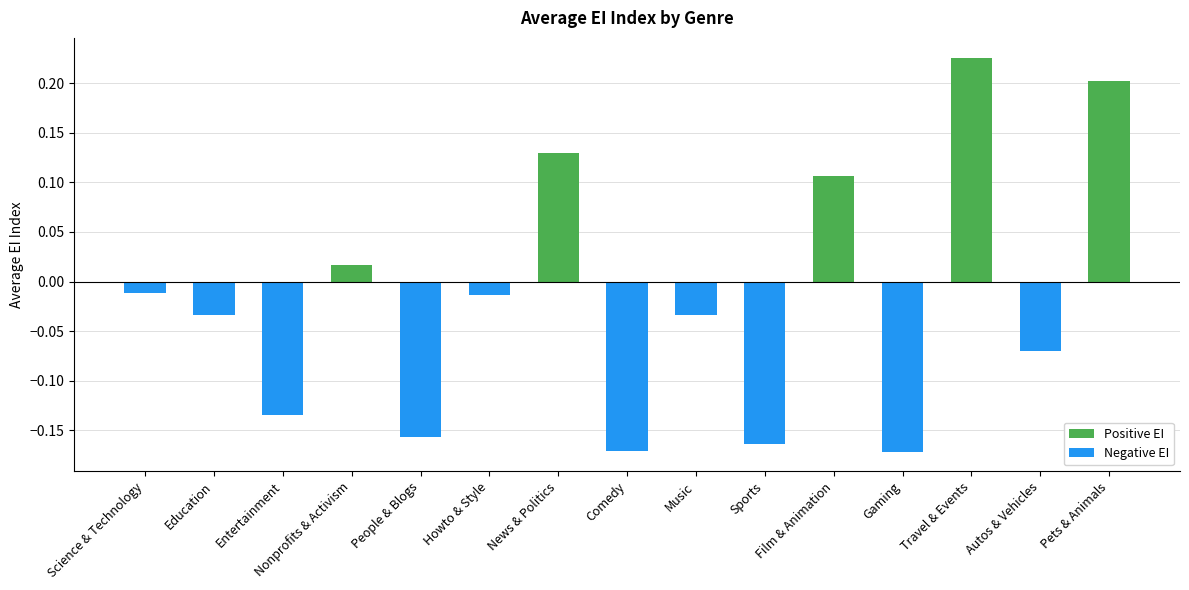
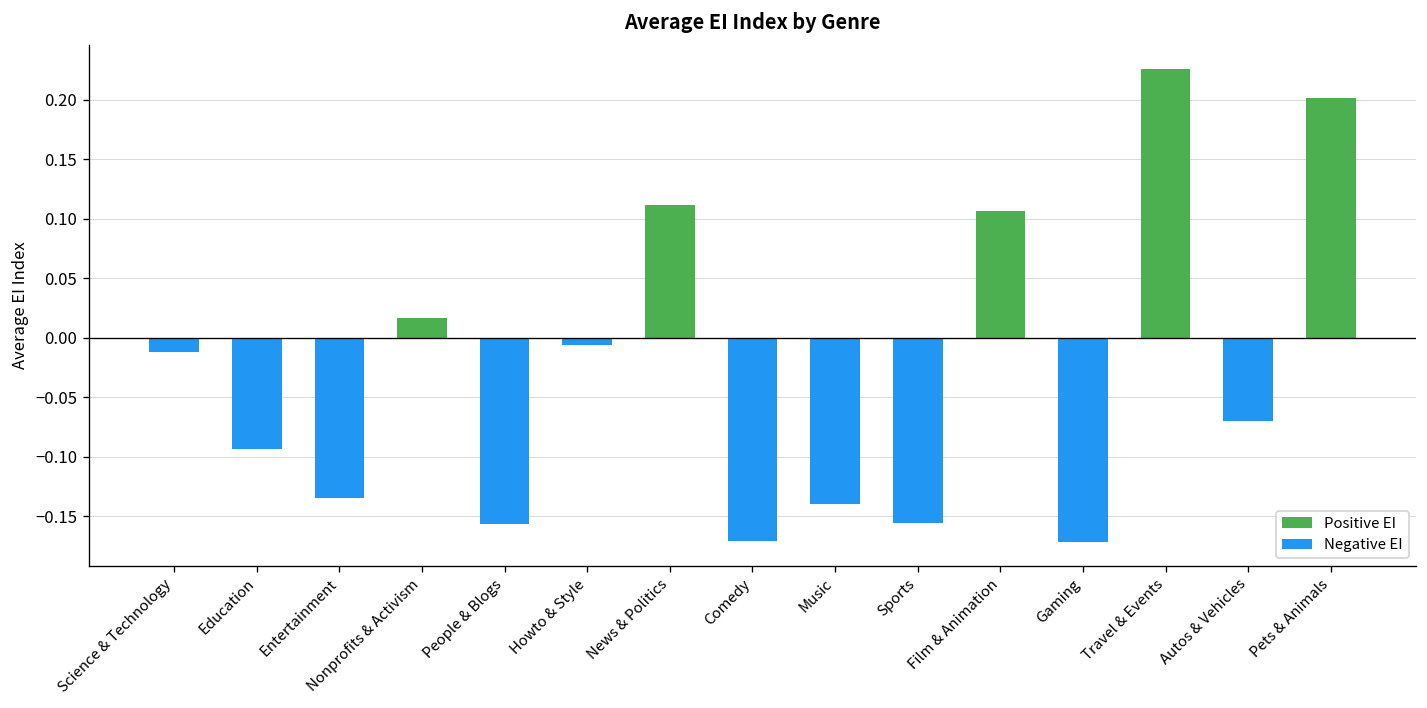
  {
    "Science & Technology": -0.01,
-   "Education": -0.03,
+   "Education": -0.09,
    "Entertainment": -0.13,
    "Nonprofits & Activism": 0.02,
    "People & Blogs": -0.16,
-   "Howto & Style": -0.014,
-   "News & Politics": 0.13,
+   "Howto & Style": -0.006,
+   "News & Politics": 0.11,
    "Comedy": -0.17,
-   "Music": -0.03,
-   "Sports": -0.164,
+   "Music": -0.14,
+   "Sports": -0.156,
    "Film & Animation": 0.11,
    "Gaming": -0.17,
    "Travel & Events": 0.23,
    "Autos & Vehicles": -0.07,
    "Pets & Animals": 0.20
  }
